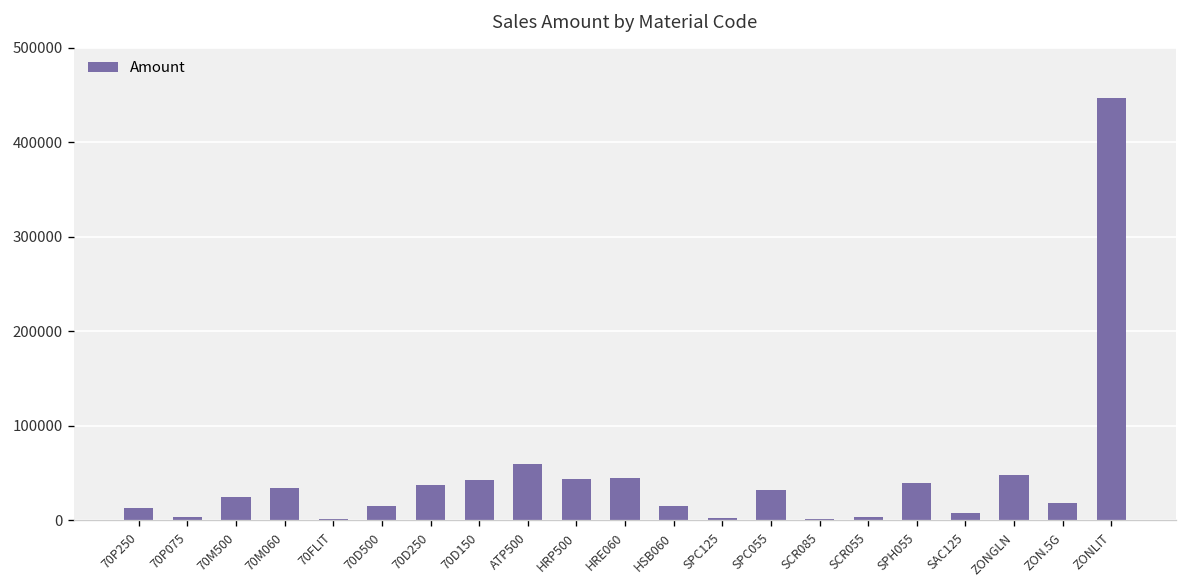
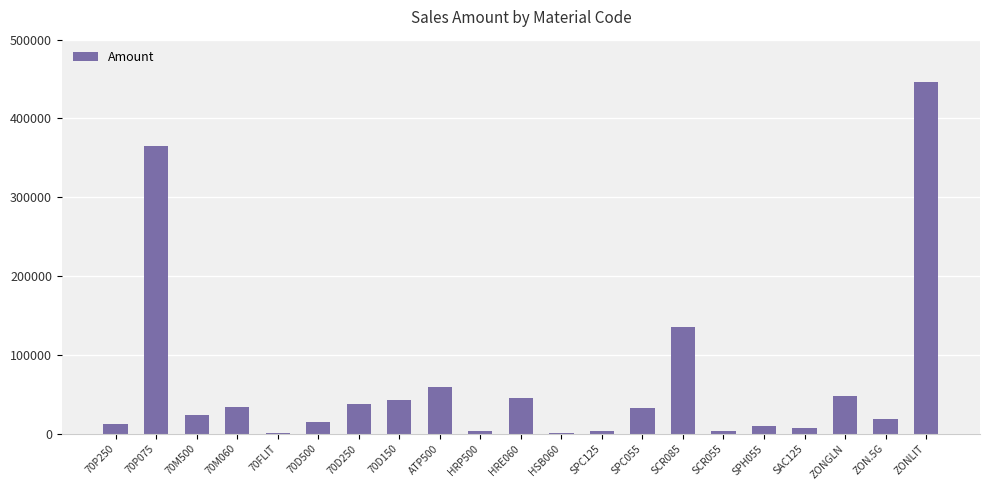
  {
    "70P250": 10000,
-   "70P075": 0,
+   "70P075": 370000,
    "70M500": 20000,
    "70M060": 30000,
    "70D500": 10000,
    "70D250": 40000,
    "70D150": 40000,
    "ATP500": 60000,
-   "HRP500": 40000,
+   "HRP500": 0,
    "HRE060": 40000,
-   "HSB060": 20000,
+   "HSB060": 0,
    "SPC055": 30000,
-   "SCR085": 0,
+   "SCR085": 140000,
    "SCR055": 0,
-   "SPH055": 40000,
+   "SPH055": 10000,
    "SAC125": 10000,
    "ZONGLN": 50000,
    "ZON.5G": 20000,
    "ZONLIT": 450000
  }
